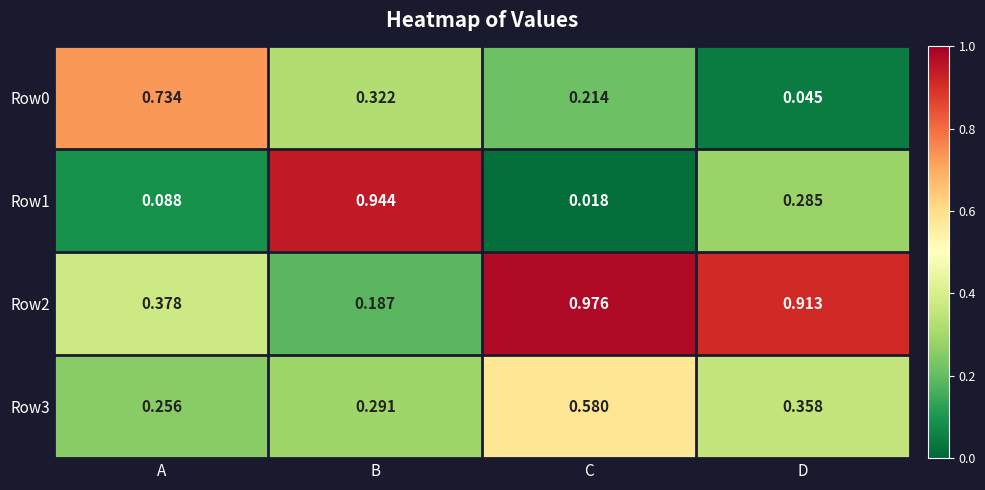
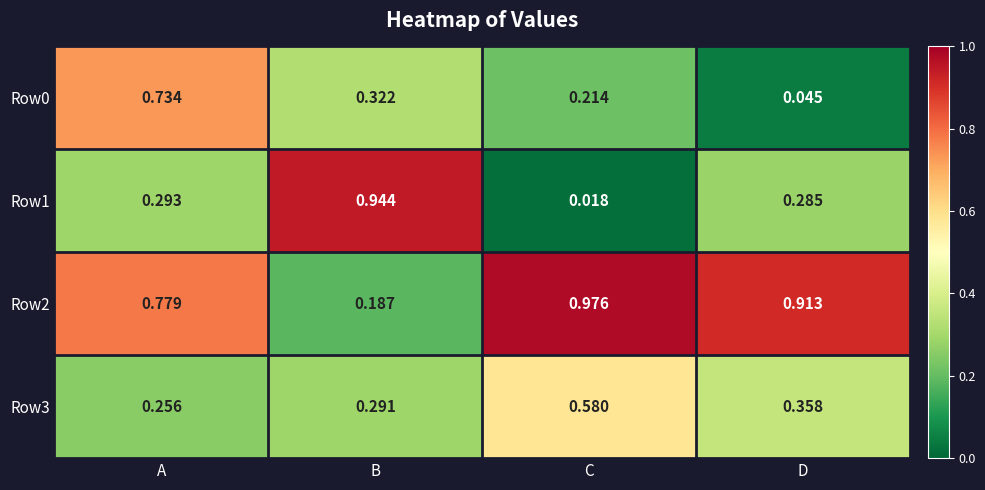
  {
    "Row0": {
      "A": 0.734,
      "B": 0.322,
      "C": 0.214,
      "D": 0.045
    },
    "Row1": {
-     "A": 0.088,
+     "A": 0.293,
      "B": 0.944,
      "C": 0.018,
      "D": 0.285
    },
    "Row2": {
-     "A": 0.378,
+     "A": 0.779,
      "B": 0.187,
      "C": 0.976,
      "D": 0.913
    },
    "Row3": {
      "A": 0.256,
      "B": 0.291,
      "C": 0.580,
      "D": 0.358
    }
  }
